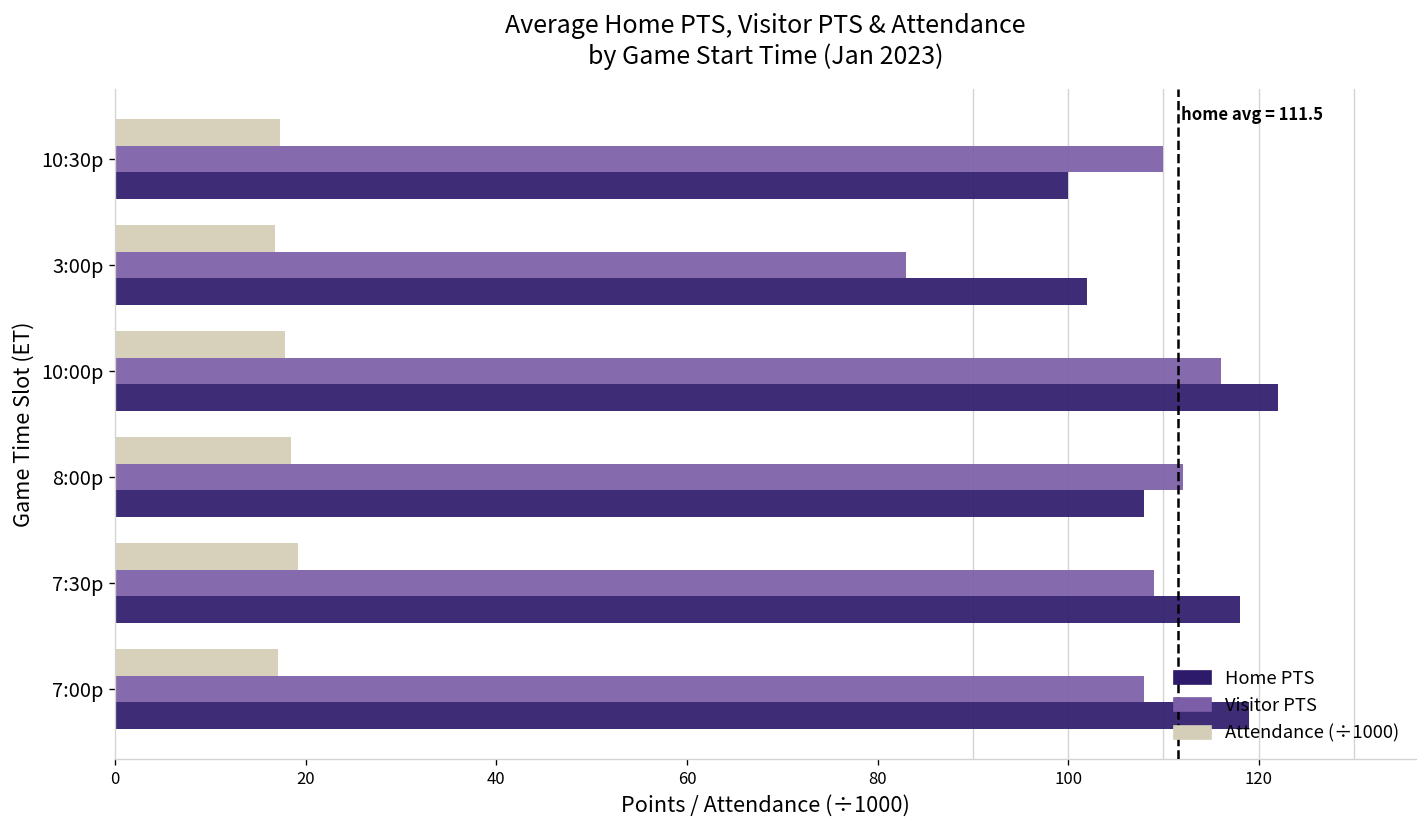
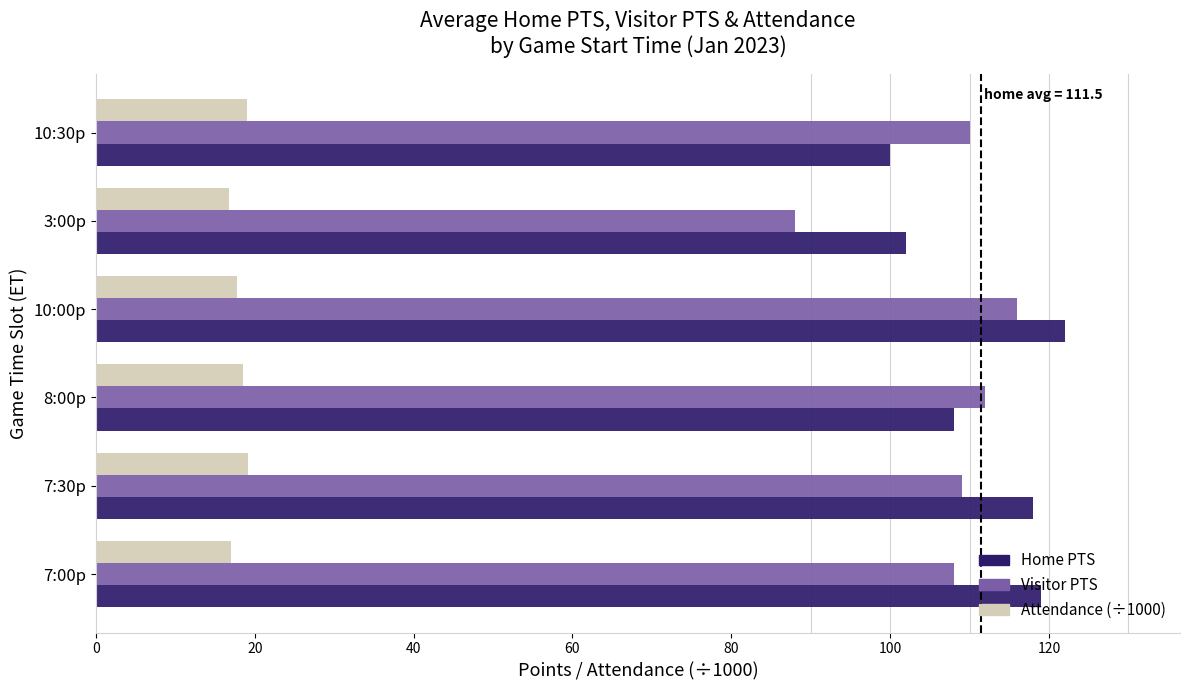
  {
    "Home PTS": {
      "10:30p": 100,
      "3:00p": 102,
      "10:00p": 122,
      "8:00p": 108,
      "7:30p": 118,
      "7:00p": 119
    },
    "Visitor PTS": {
      "10:30p": 110,
-     "3:00p": 83,
+     "3:00p": 88,
      "10:00p": 116,
      "8:00p": 112,
      "7:30p": 109,
      "7:00p": 108
    },
    "Attendance (÷1000)": {
-     "10:30p": 17,
+     "10:30p": 19,
      "3:00p": 17,
      "10:00p": 18,
      "8:00p": 19,
      "7:30p": 19,
      "7:00p": 17
    }
  }
